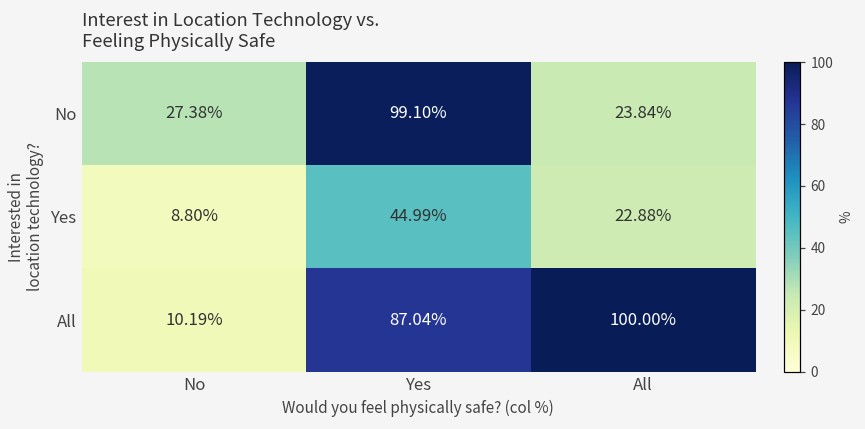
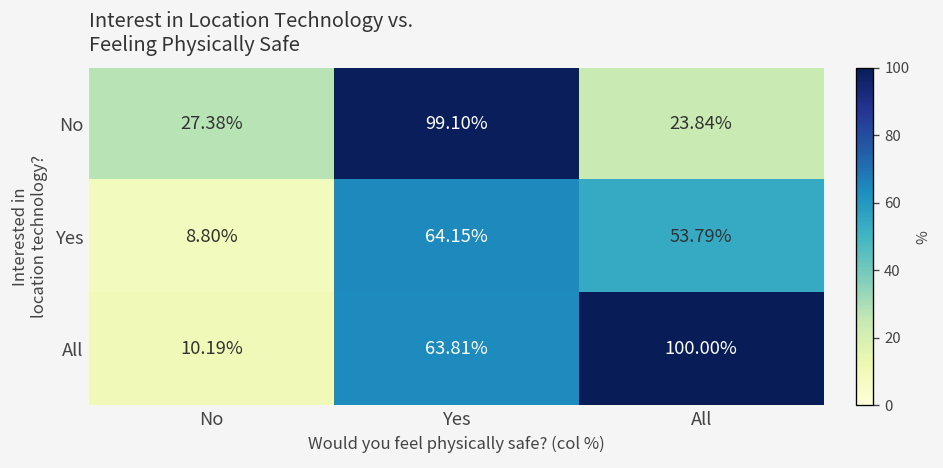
  {
    "No": {
      "No": "27.38%",
      "Yes": "99.10%",
      "All": "23.84%"
    },
    "Yes": {
      "No": "8.80%",
-     "Yes": "44.99%",
-     "All": "22.88%"
+     "Yes": "64.15%",
+     "All": "53.79%"
    },
    "All": {
      "No": "10.19%",
-     "Yes": "87.04%",
+     "Yes": "63.81%",
      "All": "100.00%"
    }
  }
